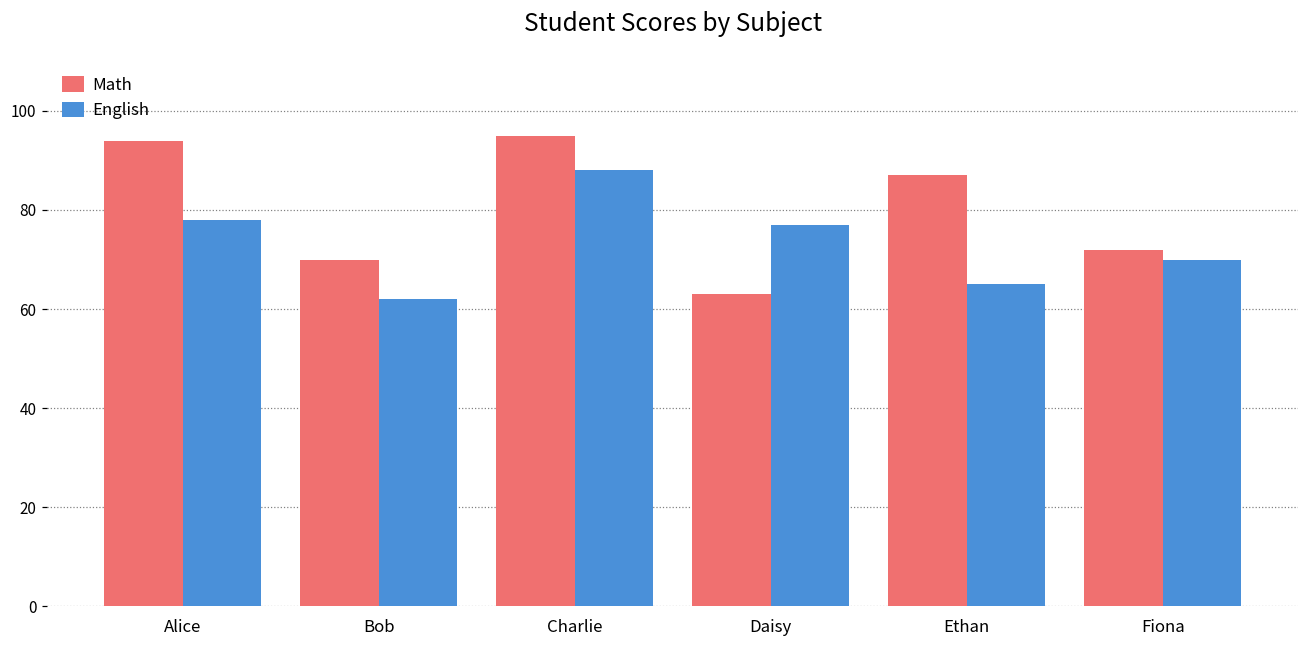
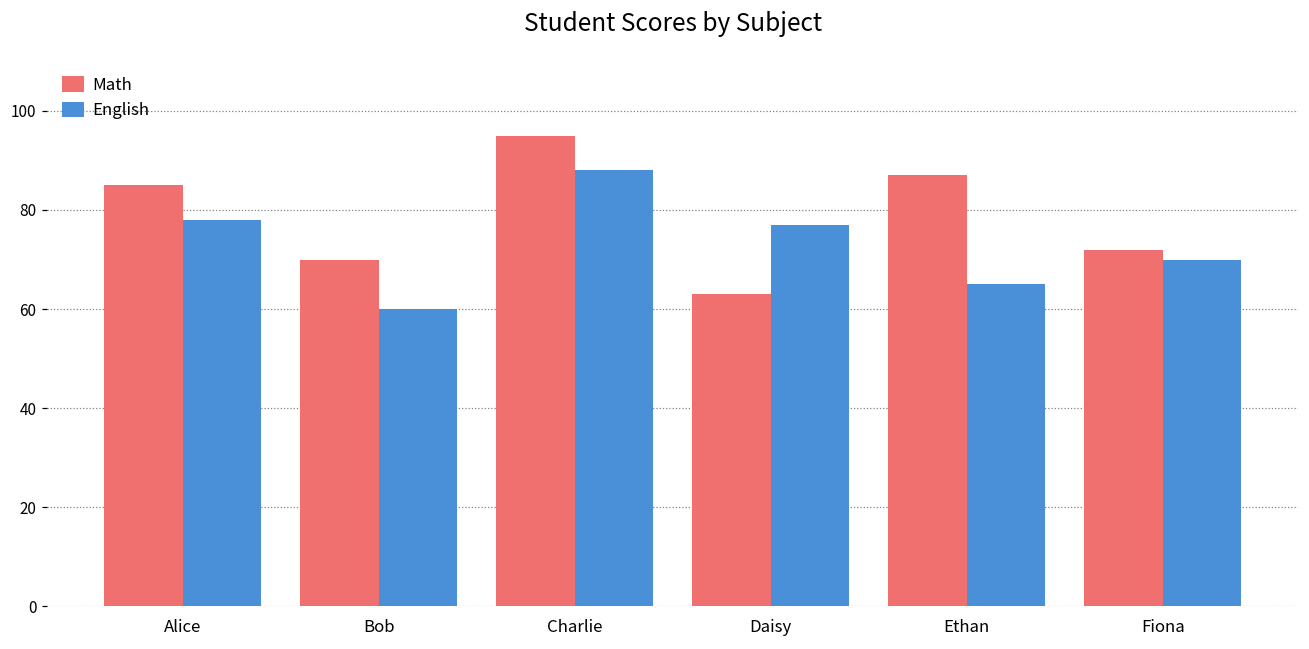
  {
    "Math": {
-     "Alice": 94,
+     "Alice": 85,
      "Bob": 70,
      "Charlie": 95,
      "Daisy": 63,
      "Ethan": 87,
      "Fiona": 72
    },
    "English": {
      "Alice": 78,
-     "Bob": 62,
+     "Bob": 60,
      "Charlie": 88,
      "Daisy": 77,
      "Ethan": 65,
      "Fiona": 70
    }
  }
